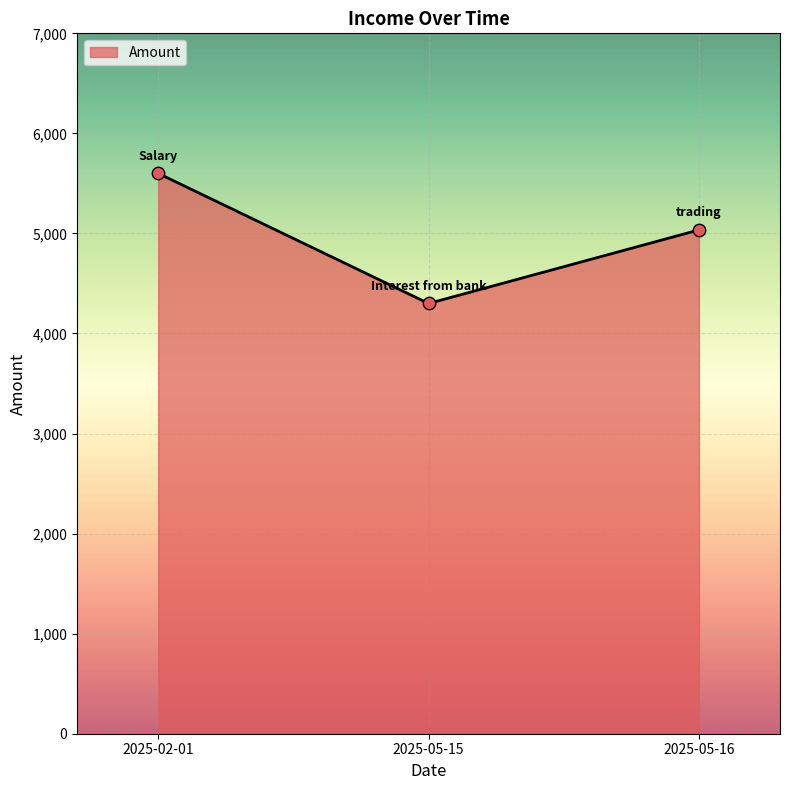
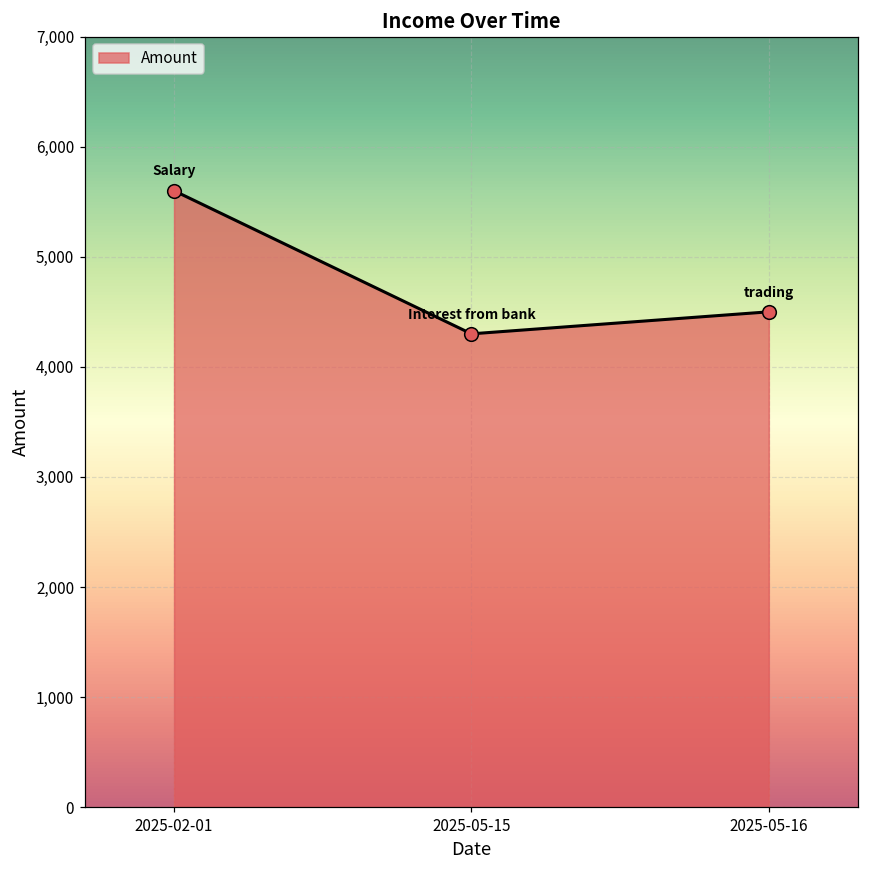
  {
    "2025-02-01": "5,600",
    "2025-05-15": "4,300",
-   "2025-05-16": "5,040"
+   "2025-05-16": "4,500"
  }
